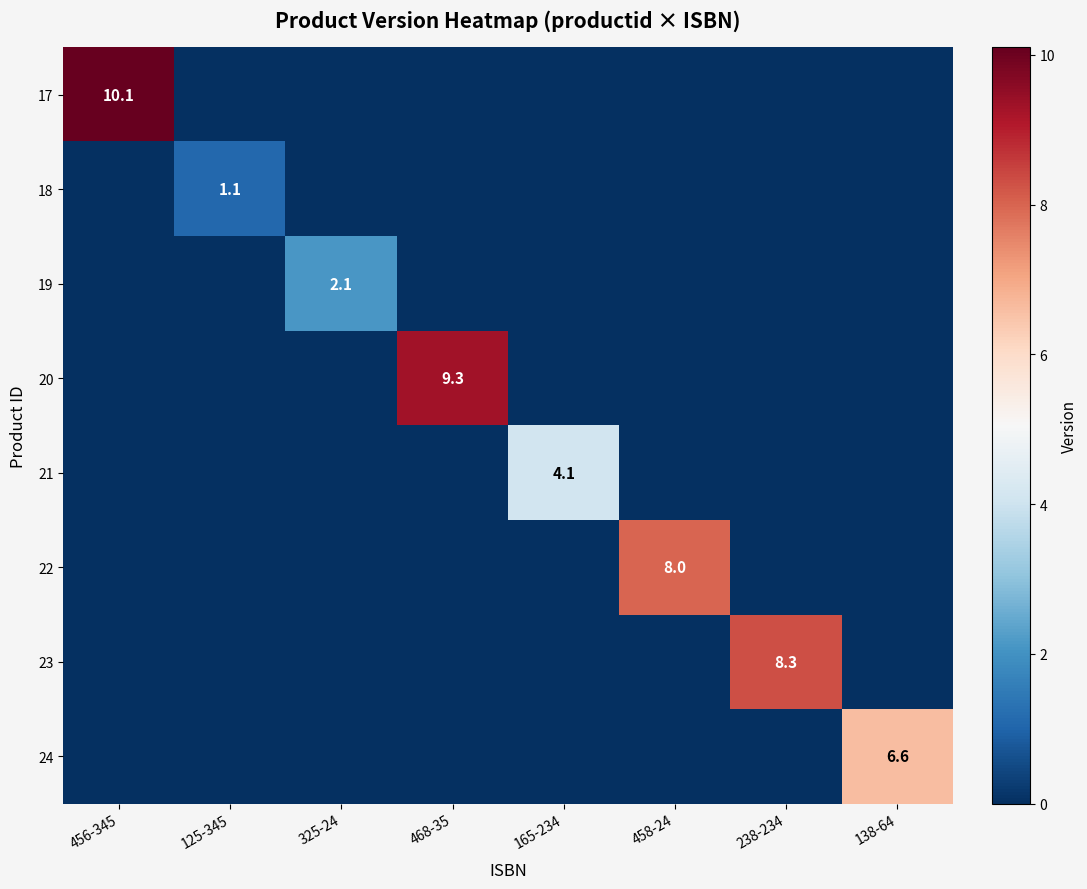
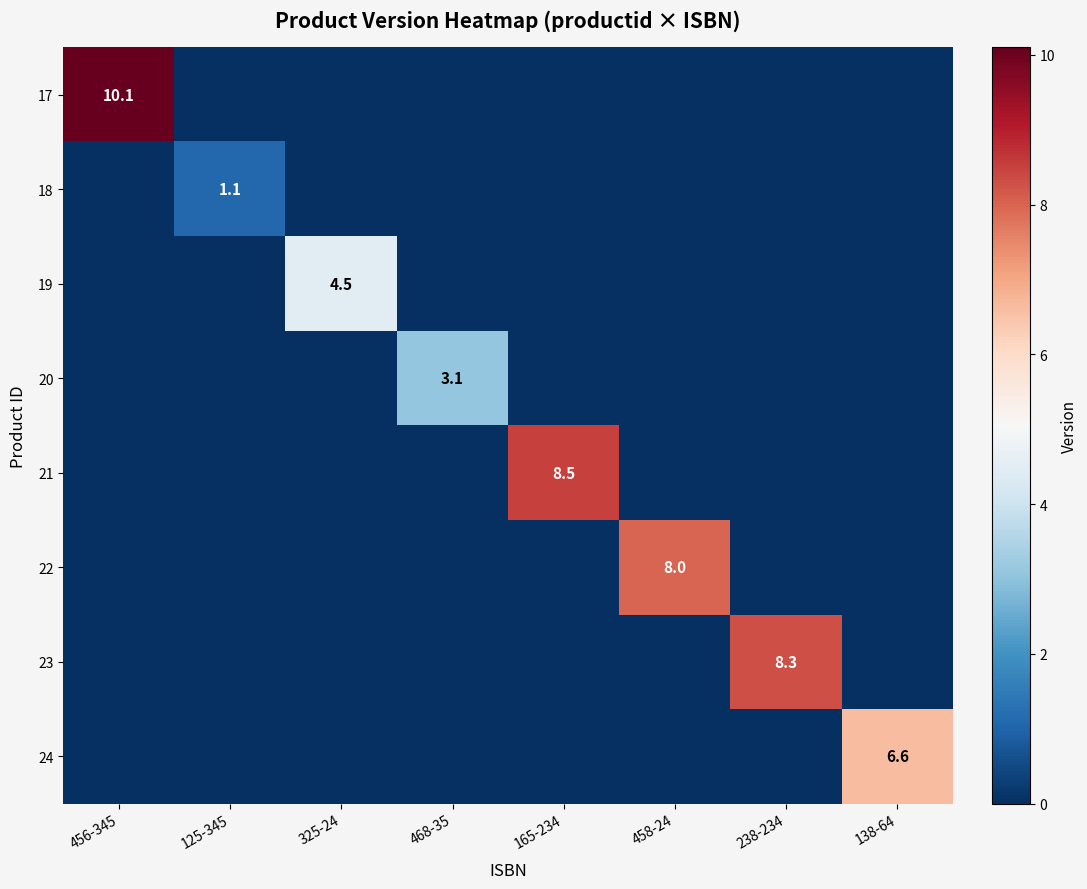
  {
    "17": {
      "456-345": 10.1
    },
    "18": {
      "125-345": 1.1
    },
    "19": {
-     "325-24": 2.1
+     "325-24": 4.5
    },
    "20": {
-     "468-35": 9.3
+     "468-35": 3.1
    },
    "21": {
-     "165-234": 4.1
+     "165-234": 8.5
    },
    "22": {
      "458-24": 8.0
    },
    "23": {
      "238-234": 8.3
    },
    "24": {
      "138-64": 6.6
    }
  }
